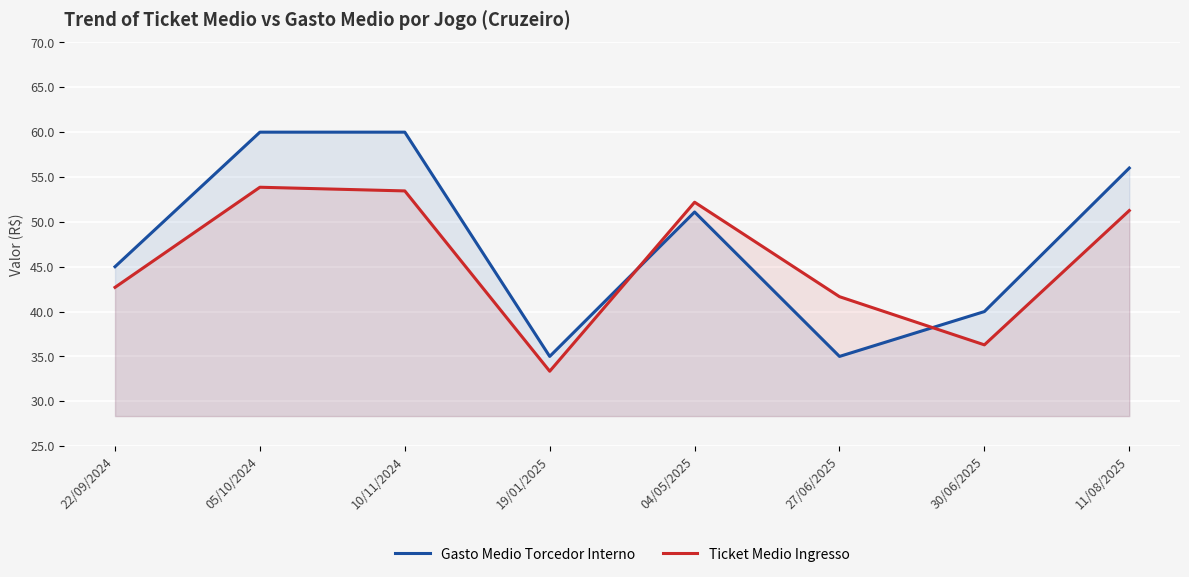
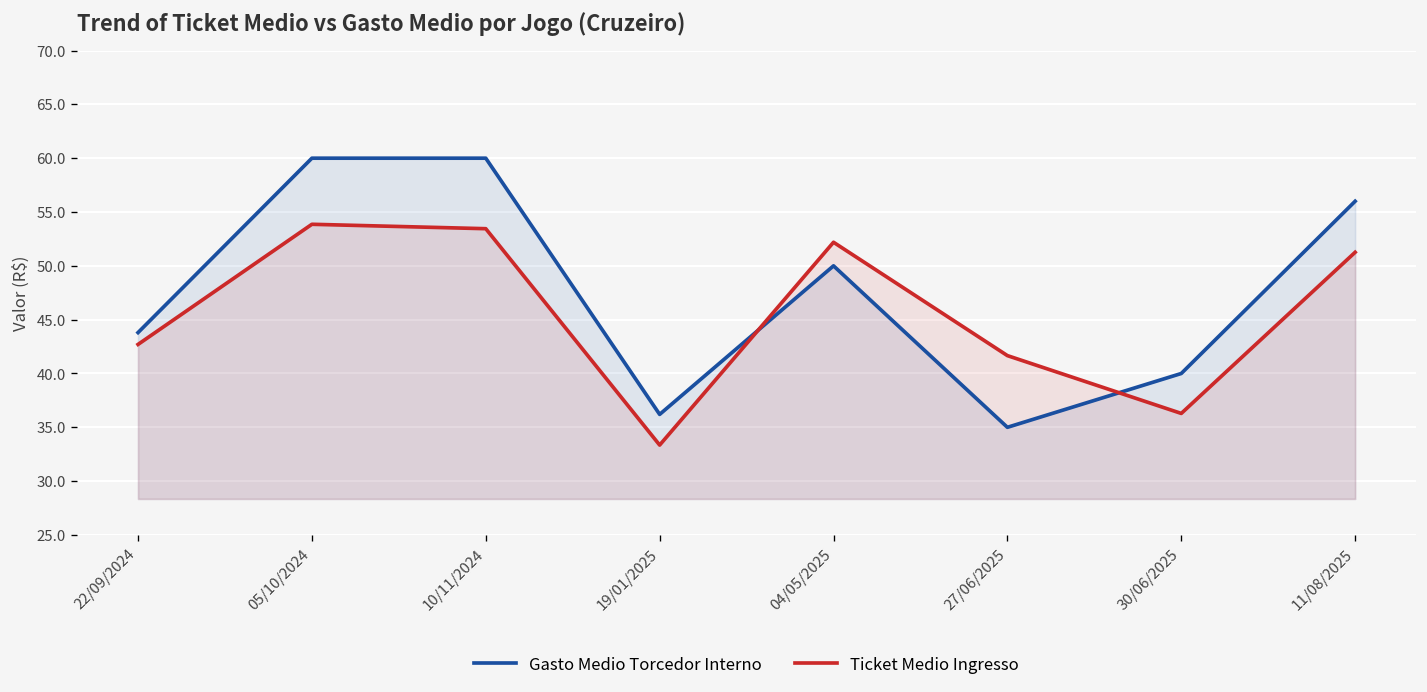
  {
    "Gasto Medio Torcedor Interno": {
-     "22/09/2024": 45,
+     "22/09/2024": 44,
      "05/10/2024": 60,
      "10/11/2024": 60,
-     "19/01/2025": 35,
-     "04/05/2025": 51,
+     "19/01/2025": 36,
+     "04/05/2025": 50,
      "27/06/2025": 35,
      "30/06/2025": 40,
      "11/08/2025": 56
    },
    "Ticket Medio Ingresso": {
      "22/09/2024": 43,
      "05/10/2024": 54,
      "10/11/2024": 53,
      "19/01/2025": 33,
      "04/05/2025": 52,
      "27/06/2025": 42,
      "30/06/2025": 36,
      "11/08/2025": 51
    }
  }
